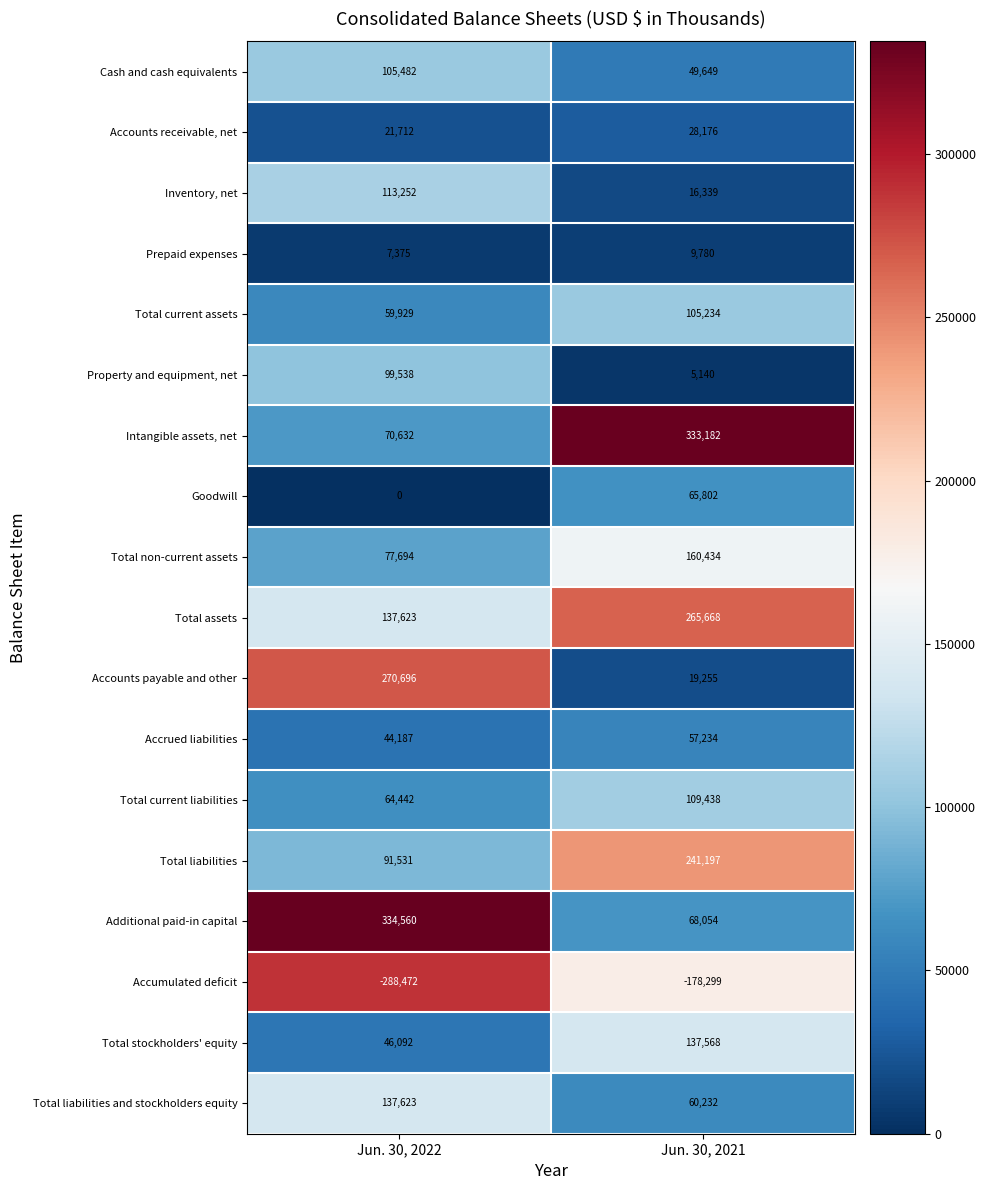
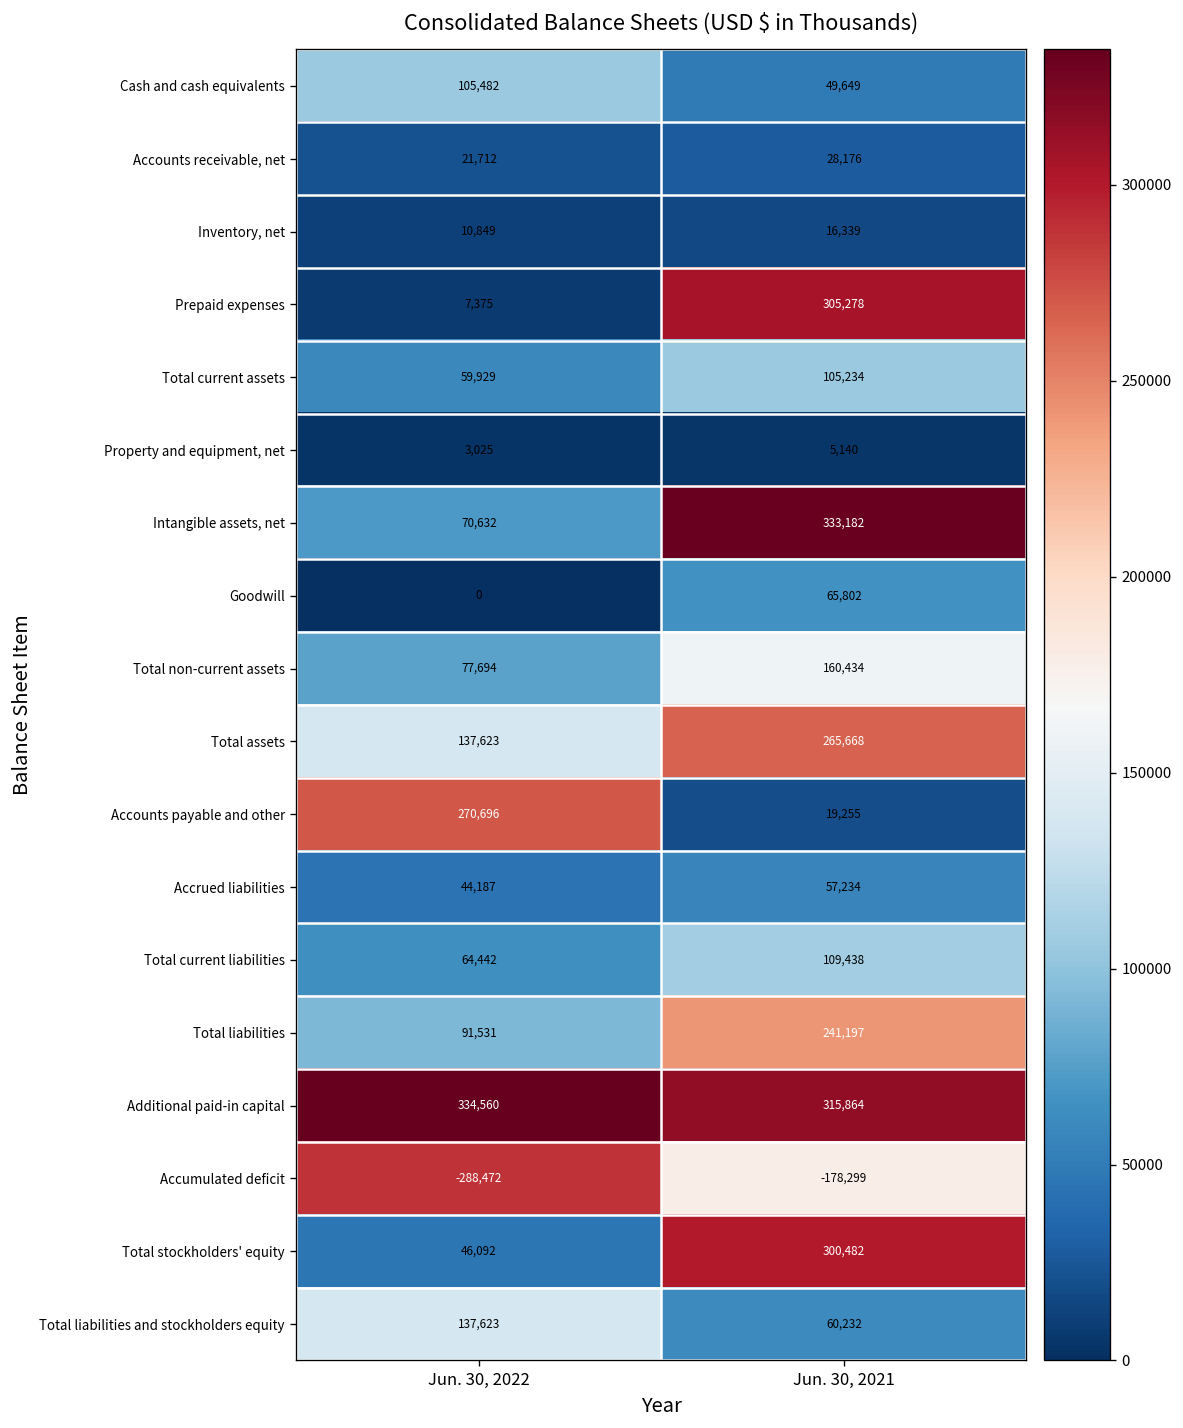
  {
    "Cash and cash equivalents": {
      "Jun. 30, 2022": "105,482",
      "Jun. 30, 2021": "49,649"
    },
    "Accounts receivable, net": {
      "Jun. 30, 2022": "21,712",
      "Jun. 30, 2021": "28,176"
    },
    "Inventory, net": {
-     "Jun. 30, 2022": "113,252",
+     "Jun. 30, 2022": "10,849",
      "Jun. 30, 2021": "16,339"
    },
    "Prepaid expenses": {
      "Jun. 30, 2022": "7,375",
-     "Jun. 30, 2021": "9,780"
+     "Jun. 30, 2021": "305,278"
    },
    "Total current assets": {
      "Jun. 30, 2022": "59,929",
      "Jun. 30, 2021": "105,234"
    },
    "Property and equipment, net": {
-     "Jun. 30, 2022": "99,538",
+     "Jun. 30, 2022": "3,025",
      "Jun. 30, 2021": "5,140"
    },
    "Intangible assets, net": {
      "Jun. 30, 2022": "70,632",
      "Jun. 30, 2021": "333,182"
    },
    "Goodwill": {
      "Jun. 30, 2022": "0",
      "Jun. 30, 2021": "65,802"
    },
    "Total non-current assets": {
      "Jun. 30, 2022": "77,694",
      "Jun. 30, 2021": "160,434"
    },
    "Total assets": {
      "Jun. 30, 2022": "137,623",
      "Jun. 30, 2021": "265,668"
    },
    "Accounts payable and other": {
      "Jun. 30, 2022": "270,696",
      "Jun. 30, 2021": "19,255"
    },
    "Accrued liabilities": {
      "Jun. 30, 2022": "44,187",
      "Jun. 30, 2021": "57,234"
    },
    "Total current liabilities": {
      "Jun. 30, 2022": "64,442",
      "Jun. 30, 2021": "109,438"
    },
    "Total liabilities": {
      "Jun. 30, 2022": "91,531",
      "Jun. 30, 2021": "241,197"
    },
    "Additional paid-in capital": {
      "Jun. 30, 2022": "334,560",
-     "Jun. 30, 2021": "68,054"
+     "Jun. 30, 2021": "315,864"
    },
    "Accumulated deficit": {
      "Jun. 30, 2022": "-288,472",
      "Jun. 30, 2021": "-178,299"
    },
    "Total stockholders' equity": {
      "Jun. 30, 2022": "46,092",
-     "Jun. 30, 2021": "137,568"
+     "Jun. 30, 2021": "300,482"
    },
    "Total liabilities and stockholders equity": {
      "Jun. 30, 2022": "137,623",
      "Jun. 30, 2021": "60,232"
    }
  }
